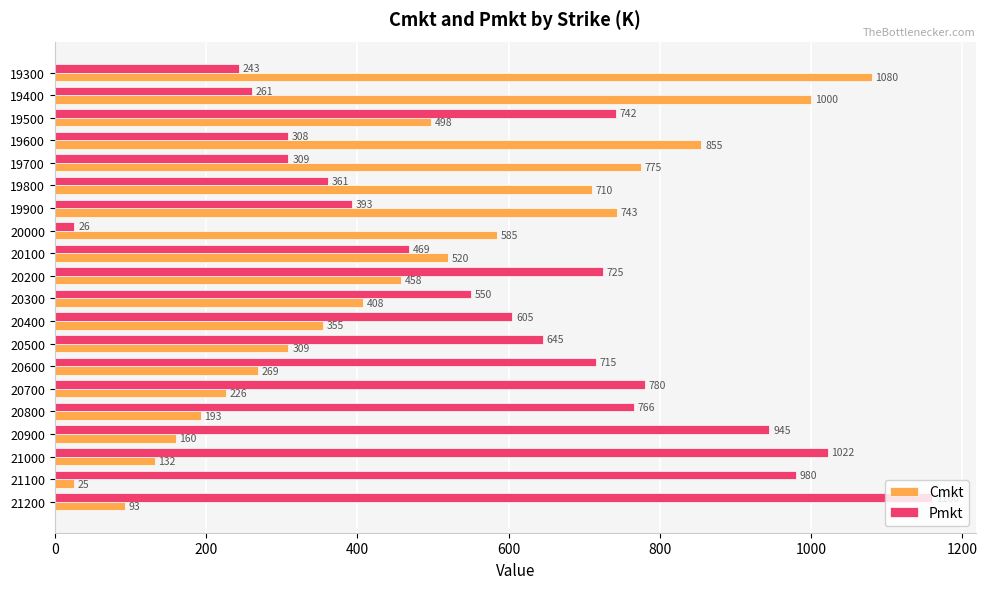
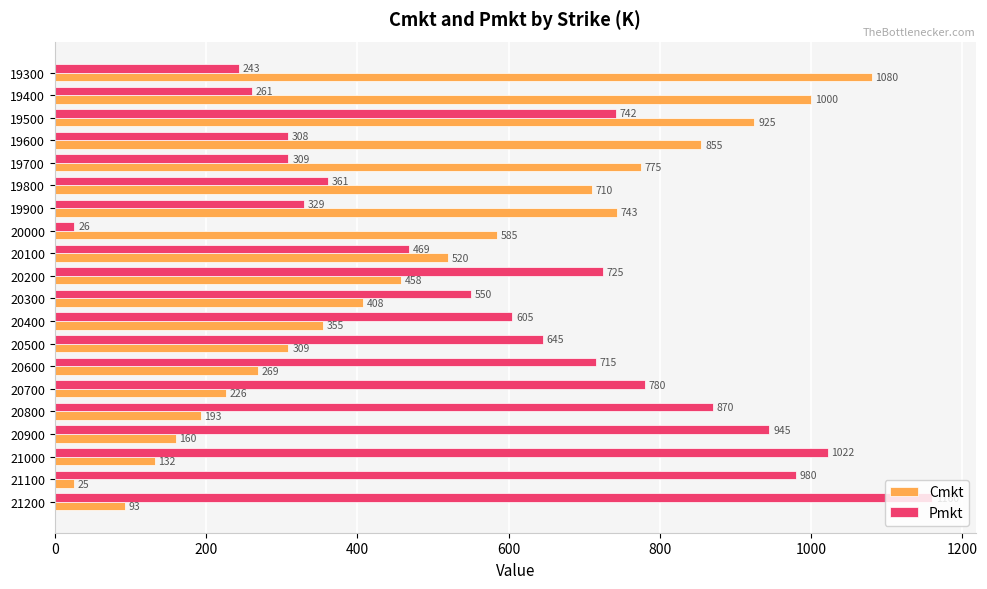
  {
    "Cmkt": {
      "19300": 1080,
      "19400": 1000,
-     "19500": 498,
+     "19500": 925,
      "19600": 855,
      "19700": 775,
      "19800": 710,
      "19900": 743,
      "20000": 585,
      "20100": 520,
      "20200": 458,
      "20300": 408,
      "20400": 355,
      "20500": 309,
      "20600": 269,
      "20700": 226,
      "20800": 193,
      "20900": 160,
      "21000": 132,
      "21100": 25,
      "21200": 93
    },
    "Pmkt": {
      "19300": 243,
      "19400": 261,
      "19500": 742,
      "19600": 308,
      "19700": 309,
      "19800": 361,
-     "19900": 393,
+     "19900": 329,
      "20000": 26,
      "20100": 469,
      "20200": 725,
      "20300": 550,
      "20400": 605,
      "20500": 645,
      "20600": 715,
      "20700": 780,
-     "20800": 766,
+     "20800": 870,
      "20900": 945,
      "21000": 1022,
      "21100": 980
    }
  }
